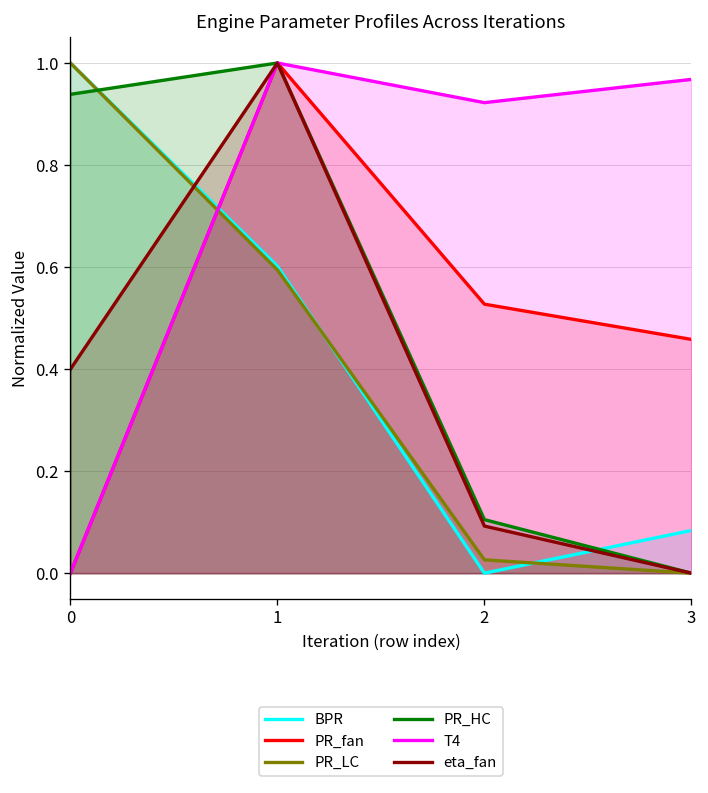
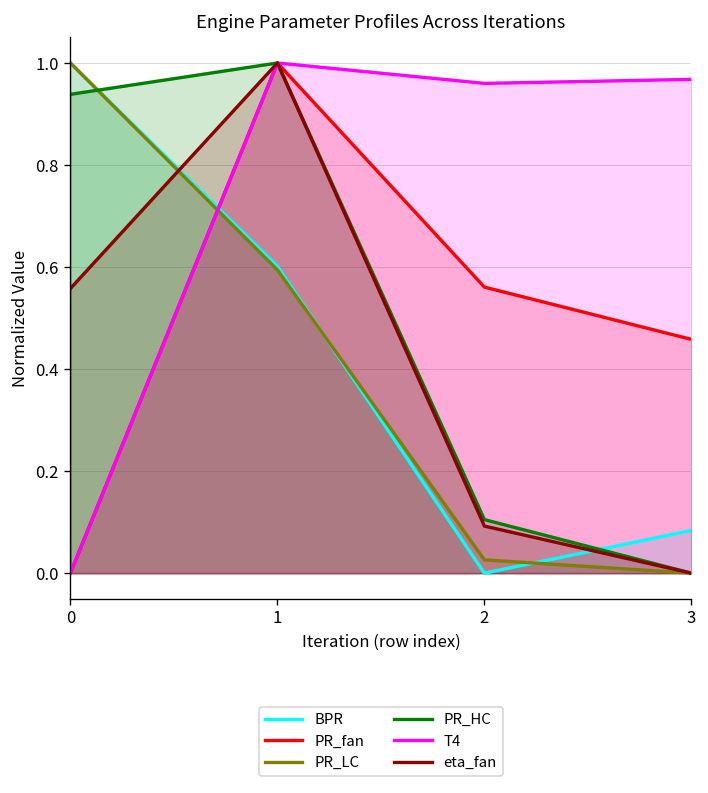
  {
    "BPR": {
      "1": 0.60,
      "2": 0.00,
      "3": 0.08
    },
    "PR_fan": {
-     "2": 0.53,
+     "2": 0.56,
      "3": 0.46
    },
    "PR_LC": {
      "1": 0.59,
      "2": 0.03
    },
    "PR_HC": {
      "0": 0.94,
      "2": 0.10
    },
    "T4": {
-     "2": 0.92,
+     "2": 0.96,
      "3": 0.97
    },
    "eta_fan": {
-     "0": 0.40,
+     "0": 0.56,
      "2": 0.09
    }
  }
